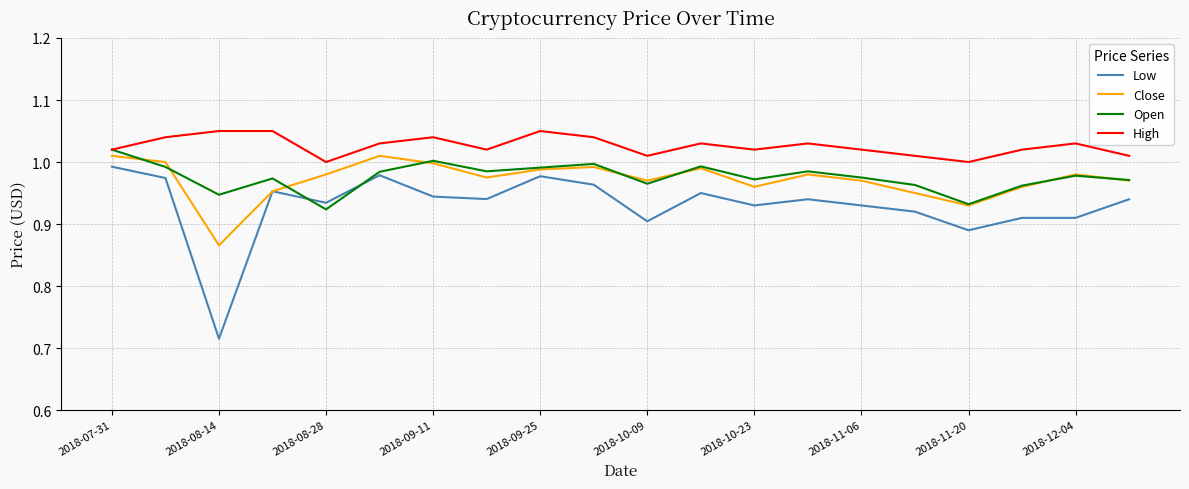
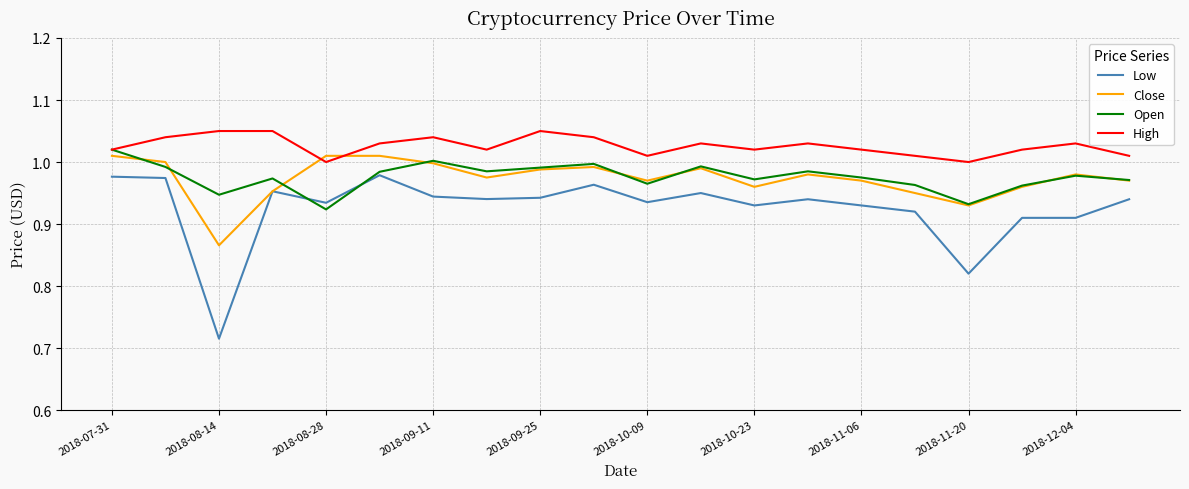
  {
    "Low": {
-     "2018-07-31": 0.99,
+     "2018-07-31": 0.98,
      "2018-08-14": 0.72,
      "2018-08-28": 0.93,
      "2018-09-11": 0.94,
-     "2018-09-25": 0.98,
-     "2018-10-09": 0.90,
+     "2018-09-25": 0.94,
+     "2018-10-09": 0.94,
      "2018-10-23": 0.93,
      "2018-11-06": 0.93,
-     "2018-11-20": 0.89,
+     "2018-11-20": 0.82,
      "2018-12-04": 0.91
    },
    "Close": {
      "2018-07-31": 1.01,
      "2018-08-14": 0.87,
-     "2018-08-28": 0.98,
+     "2018-08-28": 1.01,
      "2018-10-09": 0.97,
      "2018-10-23": 0.96,
      "2018-11-06": 0.97
    },
    "Open": {
      "2018-08-14": 0.95,
      "2018-08-28": 0.92,
      "2018-10-09": 0.97,
      "2018-10-23": 0.97,
      "2018-11-06": 0.98
    },
    "High": {
      "2018-08-14": 1.05,
      "2018-08-28": 1.00,
      "2018-09-11": 1.04,
      "2018-09-25": 1.05,
      "2018-10-09": 1.01,
      "2018-10-23": 1.02,
      "2018-11-06": 1.02,
      "2018-11-20": 1.00,
      "2018-12-04": 1.03
    }
  }
